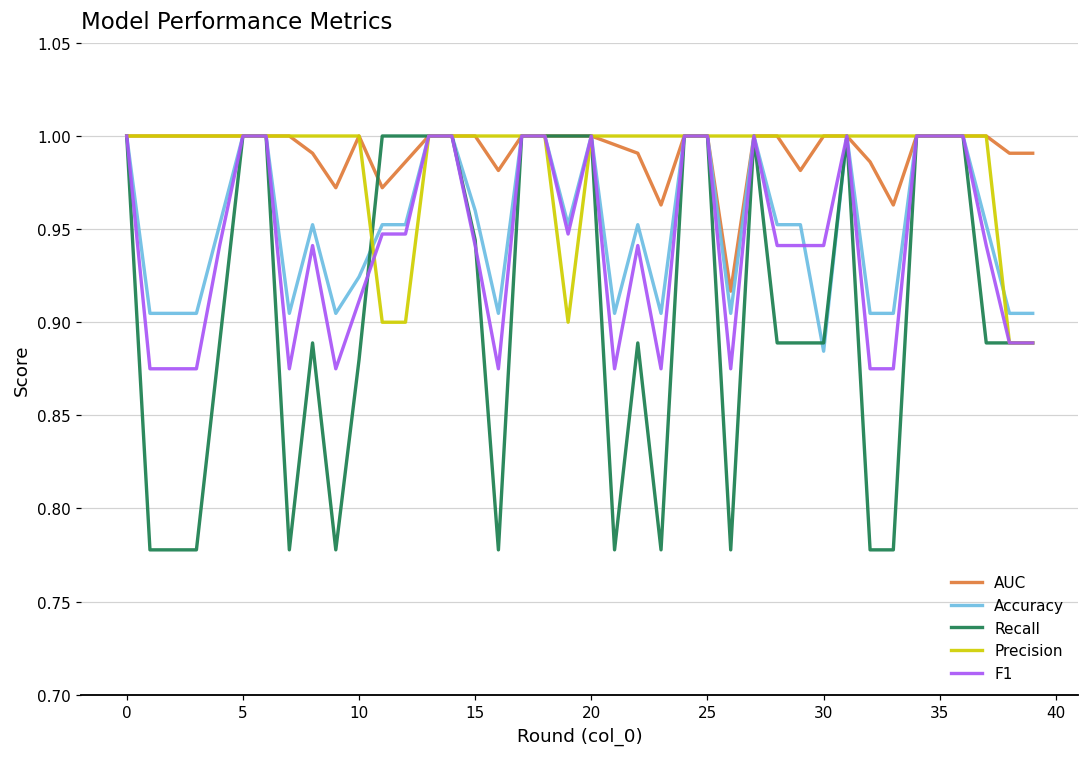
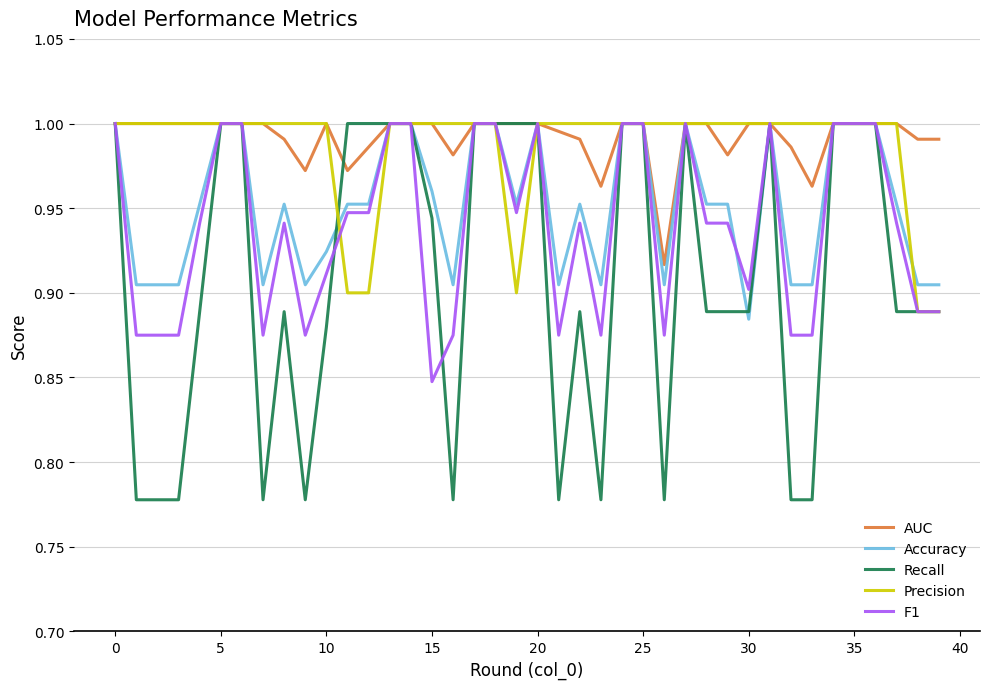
  {
    "Accuracy": {
      "10": 0.924,
      "15": 0.960,
      "30": 0.884
    },
    "Recall": {
      "10": 0.880,
      "15": 0.944,
      "30": 0.889
    },
    "F1": {
      "10": 0.911,
-     "15": 0.941,
-     "30": 0.941
+     "15": 0.848,
+     "30": 0.902
    }
  }
